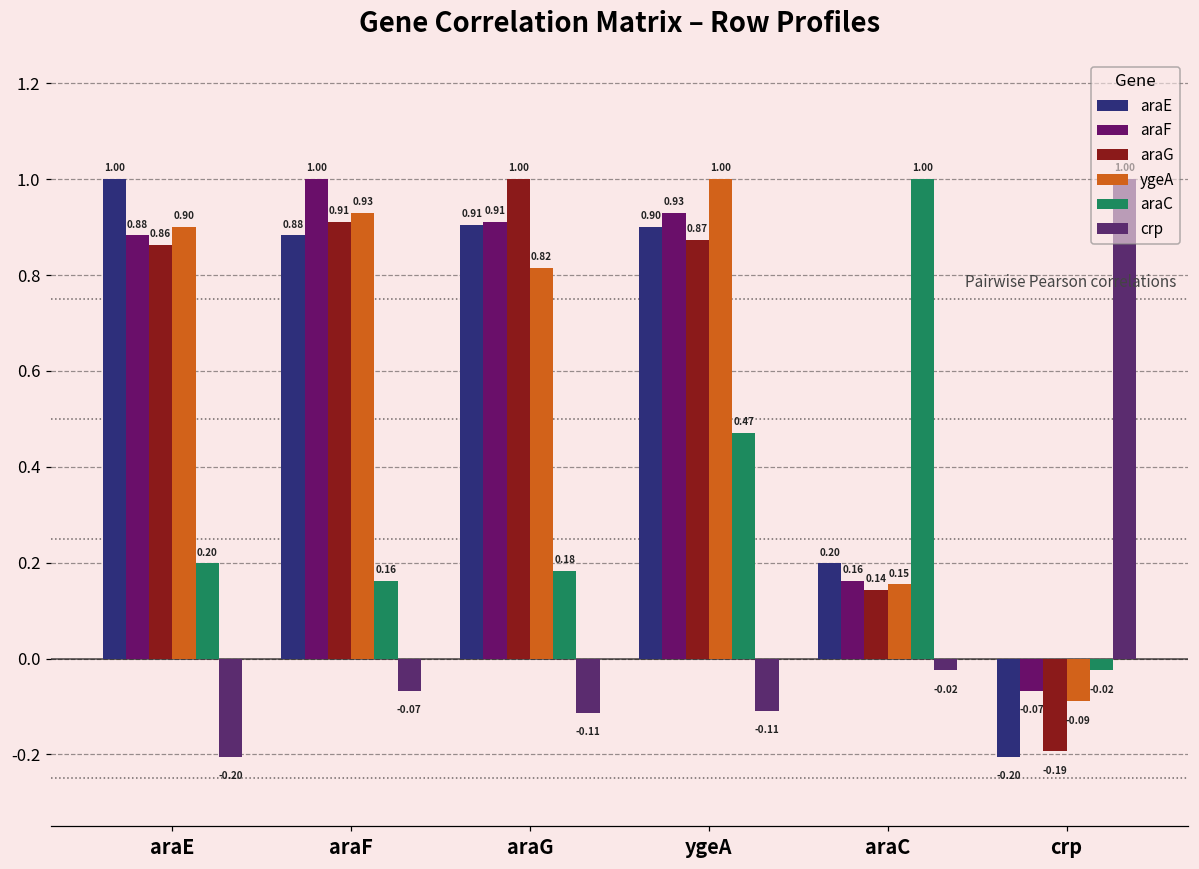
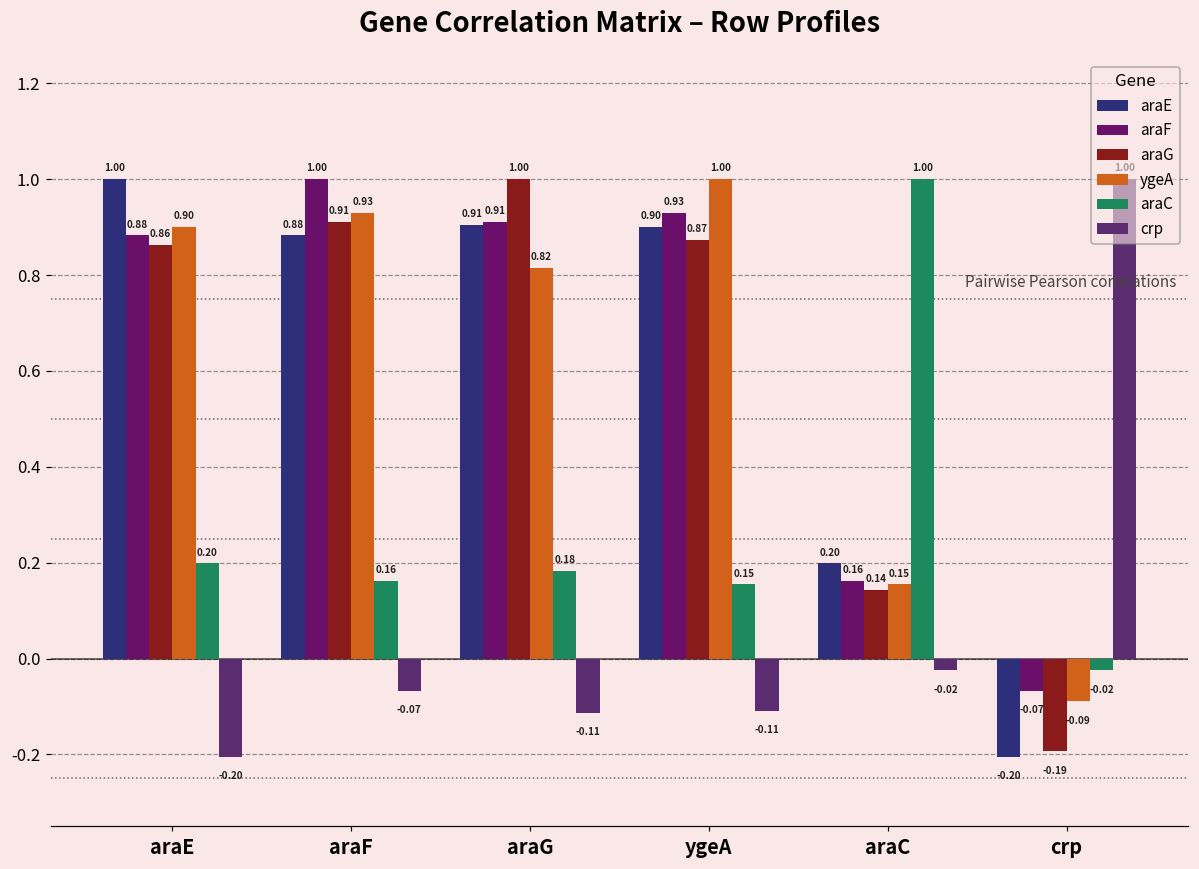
  {
    "araG": {
      "araE": 0.86,
      "araF": 0.91,
      "araG": 1.00,
      "ygeA": 0.87,
      "araC": 0.14,
      "crp": -0.19
    },
    "ygeA": {
      "araE": 0.90,
      "araF": 0.93,
      "araG": 0.82,
      "ygeA": 1.00,
      "araC": 0.15,
      "crp": -0.09
    },
    "araC": {
      "araE": 0.20,
      "araF": 0.16,
      "araG": 0.18,
-     "ygeA": 0.47,
+     "ygeA": 0.15,
      "araC": 1.00,
      "crp": -0.02
    }
  }
